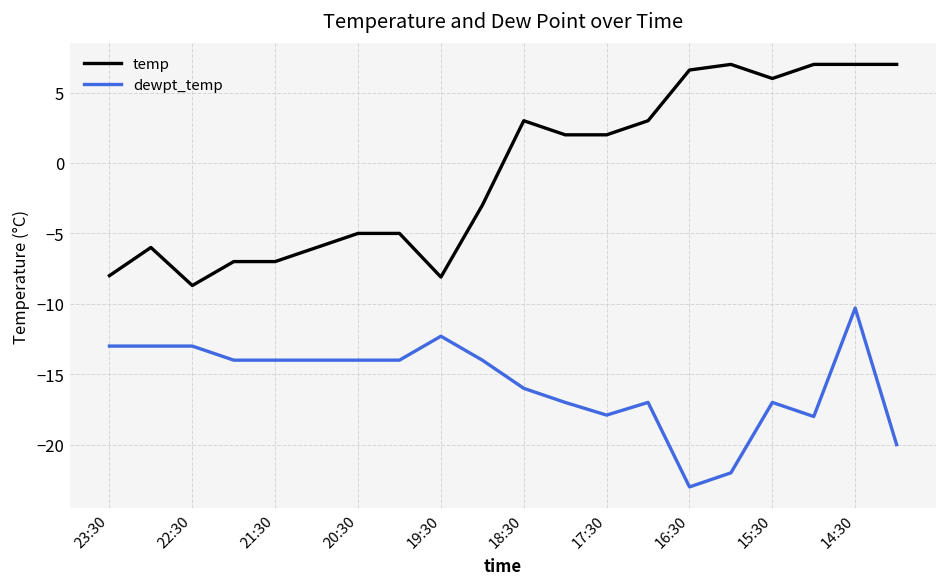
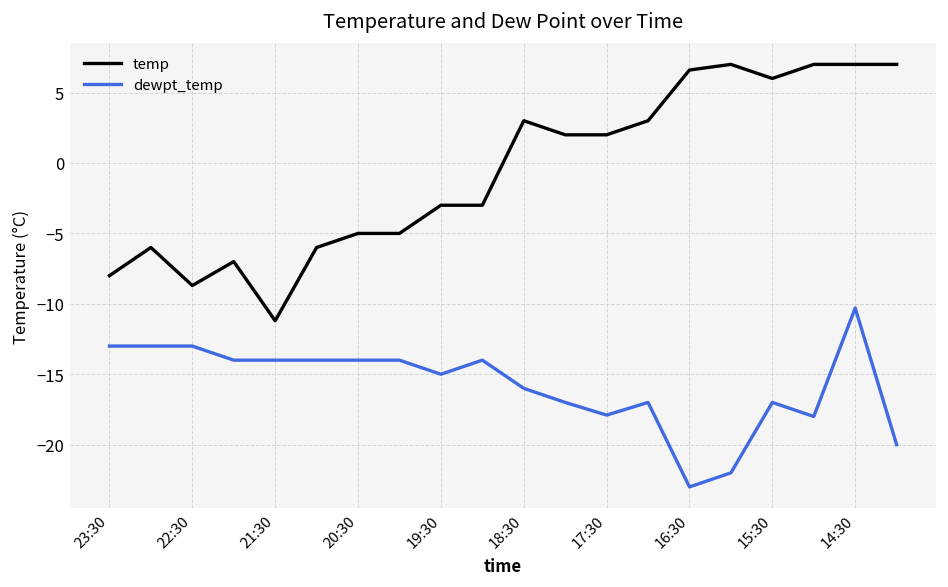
  {
    "temp": {
      "23:30": -8.0,
      "22:30": -8.7,
-     "21:30": -7.0,
+     "21:30": -11.2,
      "20:30": -5.0,
-     "19:30": -8.1,
+     "19:30": -3.0,
      "18:30": 3.0,
      "17:30": 2.0,
      "16:30": 6.6,
      "15:30": 6.0,
      "14:30": 7.0
    },
    "dewpt_temp": {
      "23:30": -13.0,
      "22:30": -13.0,
      "21:30": -14.0,
      "20:30": -14.0,
-     "19:30": -12.3,
+     "19:30": -15.0,
      "18:30": -16.0,
      "17:30": -17.9,
      "16:30": -23.0,
      "15:30": -17.0,
      "14:30": -10.3
    }
  }
